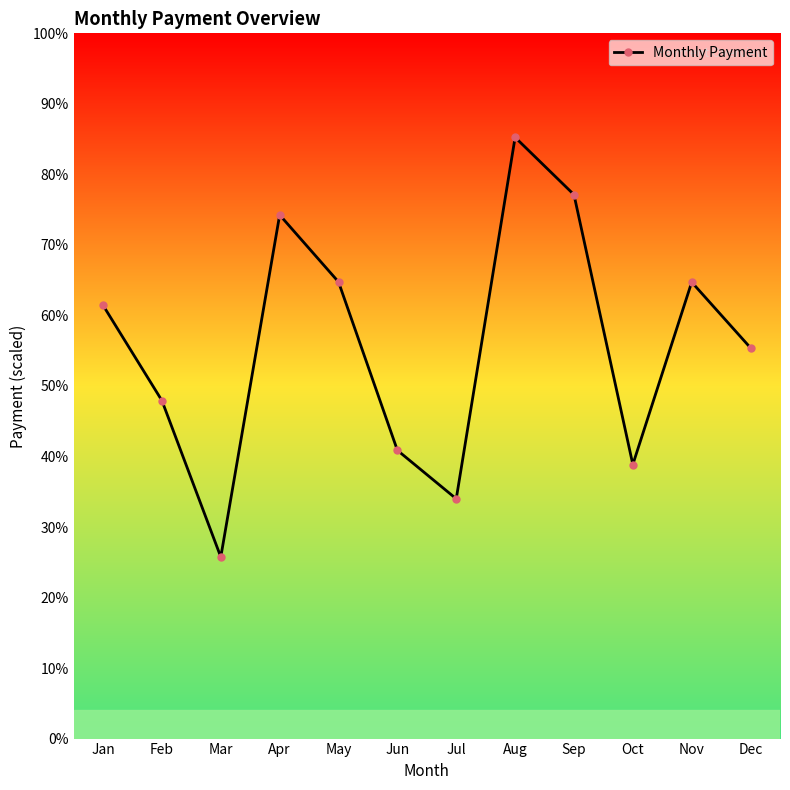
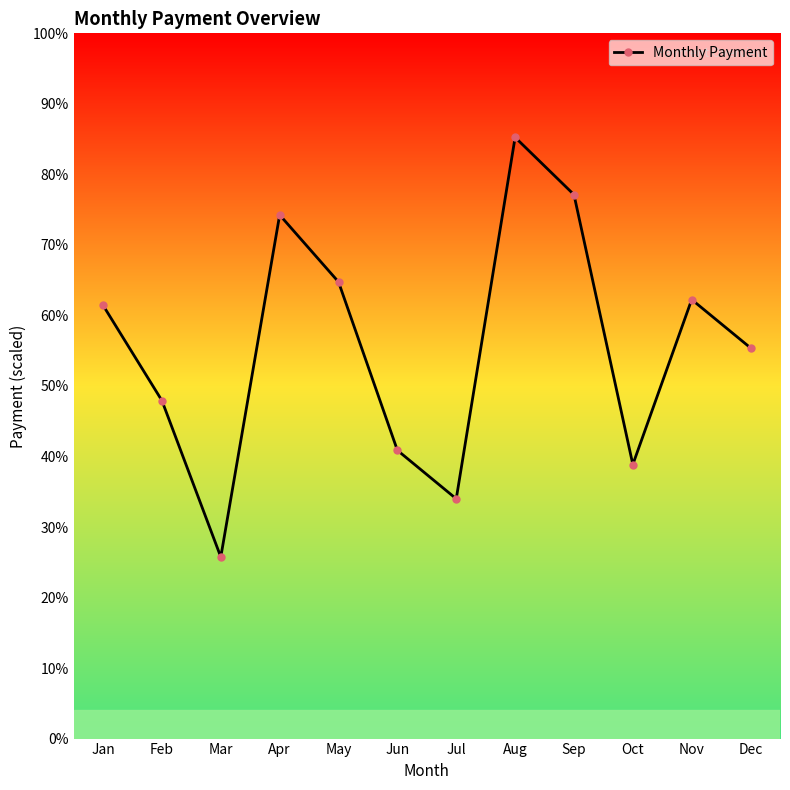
  {
    "Jan": "61%",
    "Feb": "48%",
    "Mar": "26%",
    "Apr": "74%",
    "May": "65%",
    "Jun": "41%",
    "Jul": "34%",
    "Aug": "85%",
    "Sep": "77%",
    "Oct": "39%",
-   "Nov": "65%",
+   "Nov": "62%",
    "Dec": "55%"
  }
